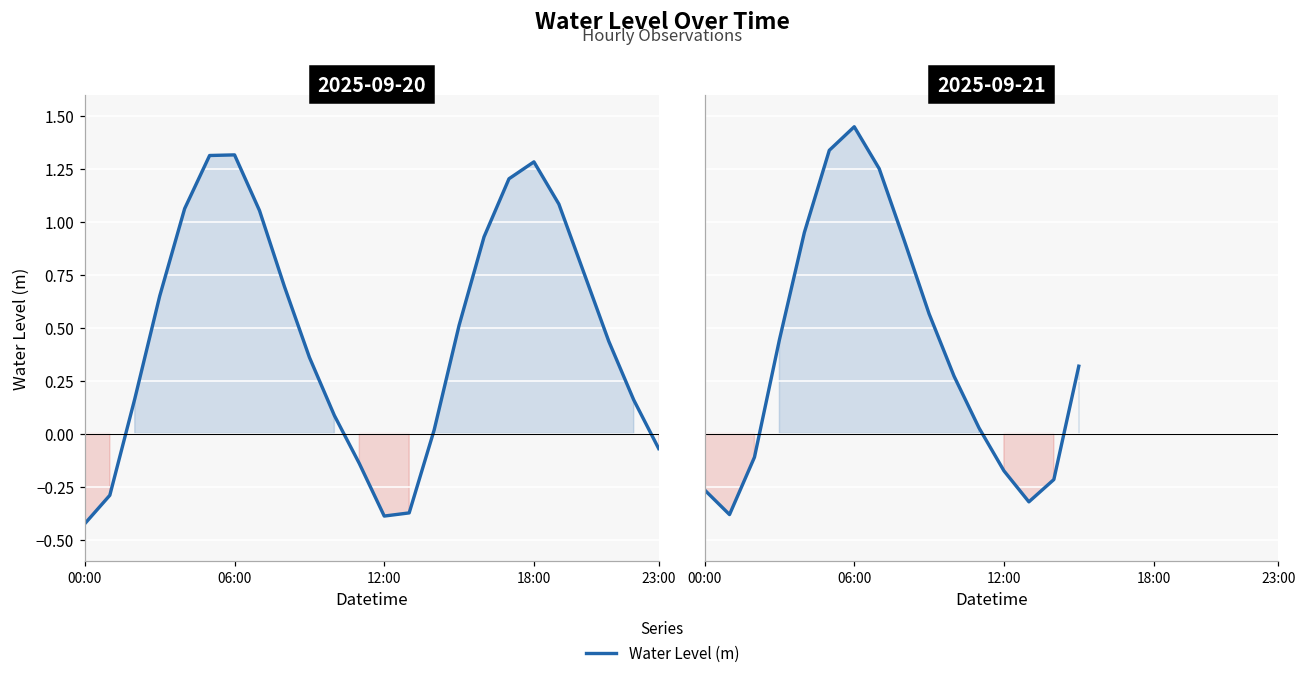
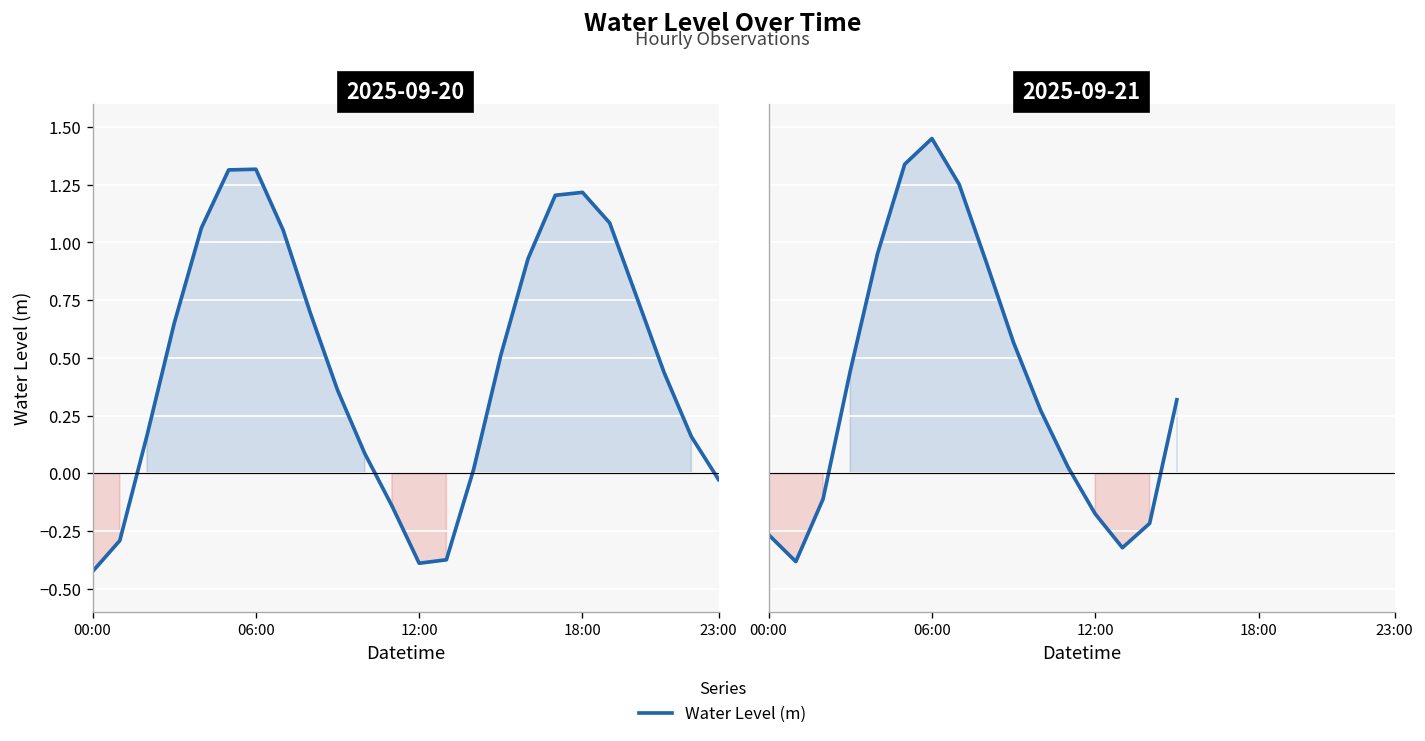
  {
    "2025-09-20": {
      "00:00": -0.42,
      "06:00": 1.32,
      "12:00": -0.39,
-     "18:00": 1.28,
-     "23:00": -0.07
+     "18:00": 1.22,
+     "23:00": -0.03
    }
  }
